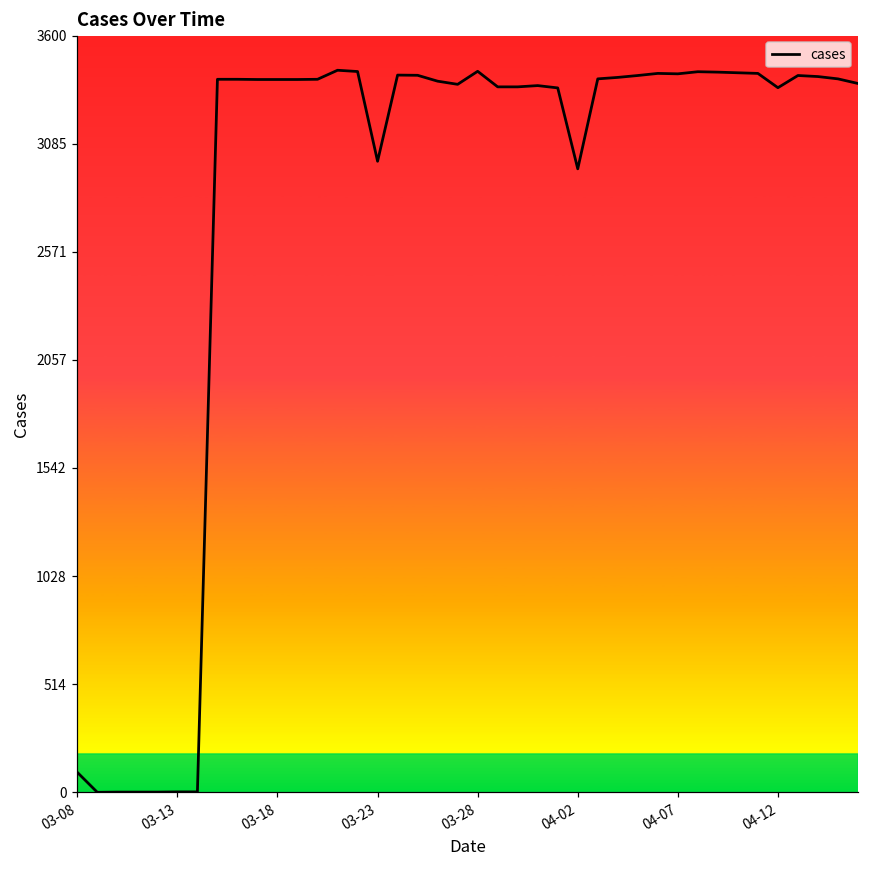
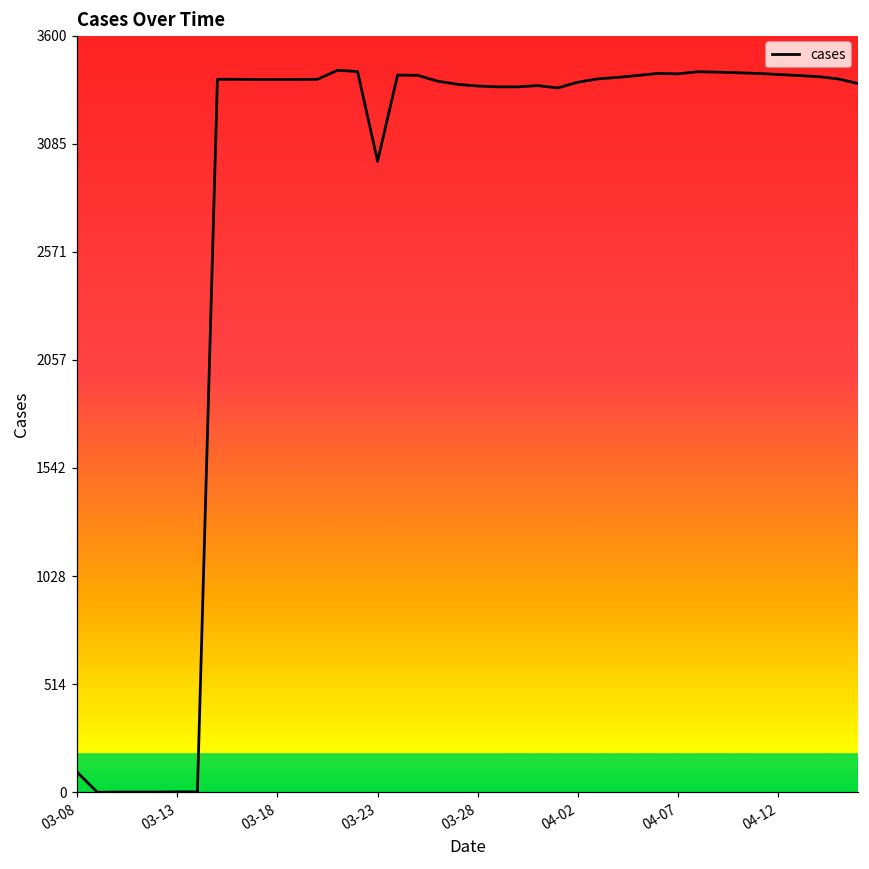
  {
    "03-18": 3390,
    "03-23": 3000,
-   "03-28": 3430,
-   "04-02": 2970,
+   "03-28": 3360,
+   "04-02": 3380,
    "04-07": 3420,
-   "04-12": 3350
+   "04-12": 3420
  }
